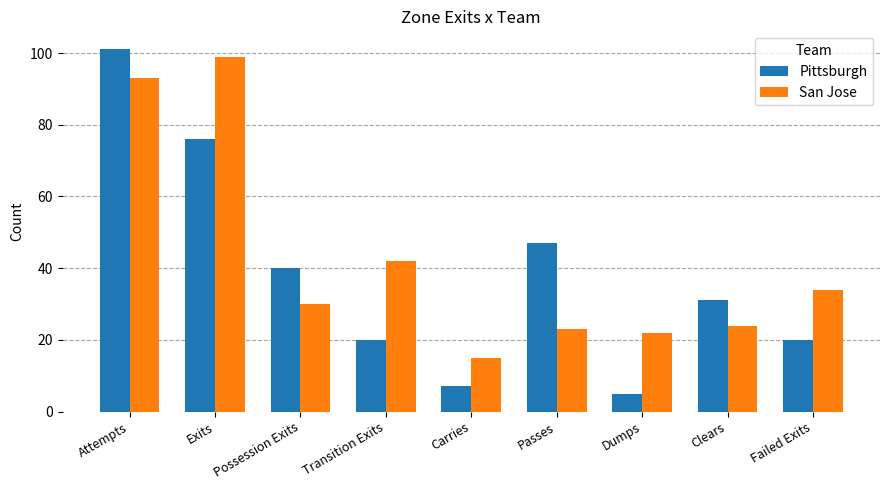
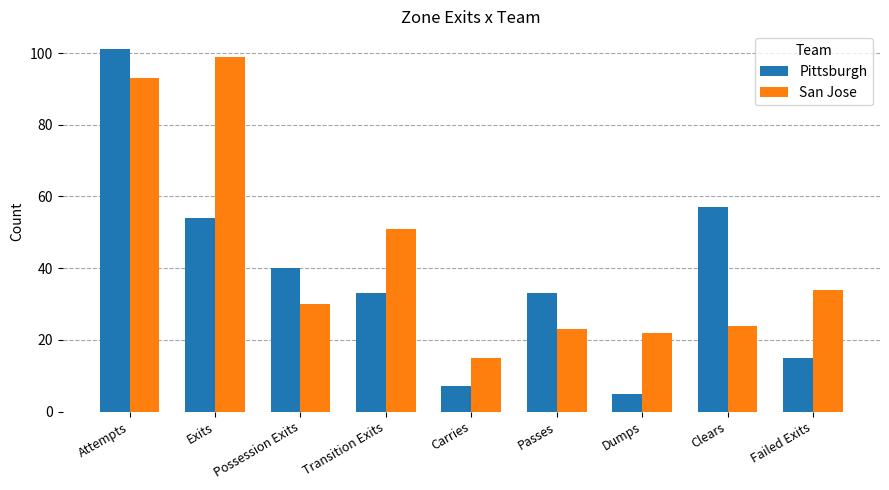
  {
    "Pittsburgh": {
      "Attempts": 101,
-     "Exits": 76,
+     "Exits": 54,
      "Possession Exits": 40,
-     "Transition Exits": 20,
+     "Transition Exits": 33,
      "Carries": 7,
-     "Passes": 47,
+     "Passes": 33,
      "Dumps": 5,
-     "Clears": 31,
-     "Failed Exits": 20
+     "Clears": 57,
+     "Failed Exits": 15
    },
    "San Jose": {
      "Attempts": 93,
      "Exits": 99,
      "Possession Exits": 30,
-     "Transition Exits": 42,
+     "Transition Exits": 51,
      "Carries": 15,
      "Passes": 23,
      "Dumps": 22,
      "Clears": 24,
      "Failed Exits": 34
    }
  }
